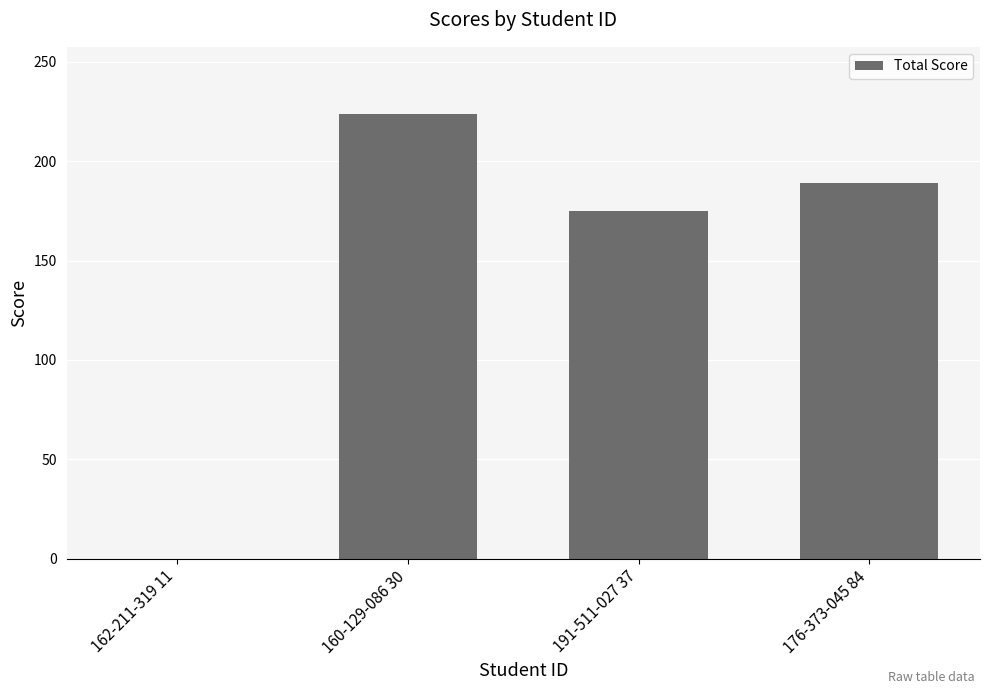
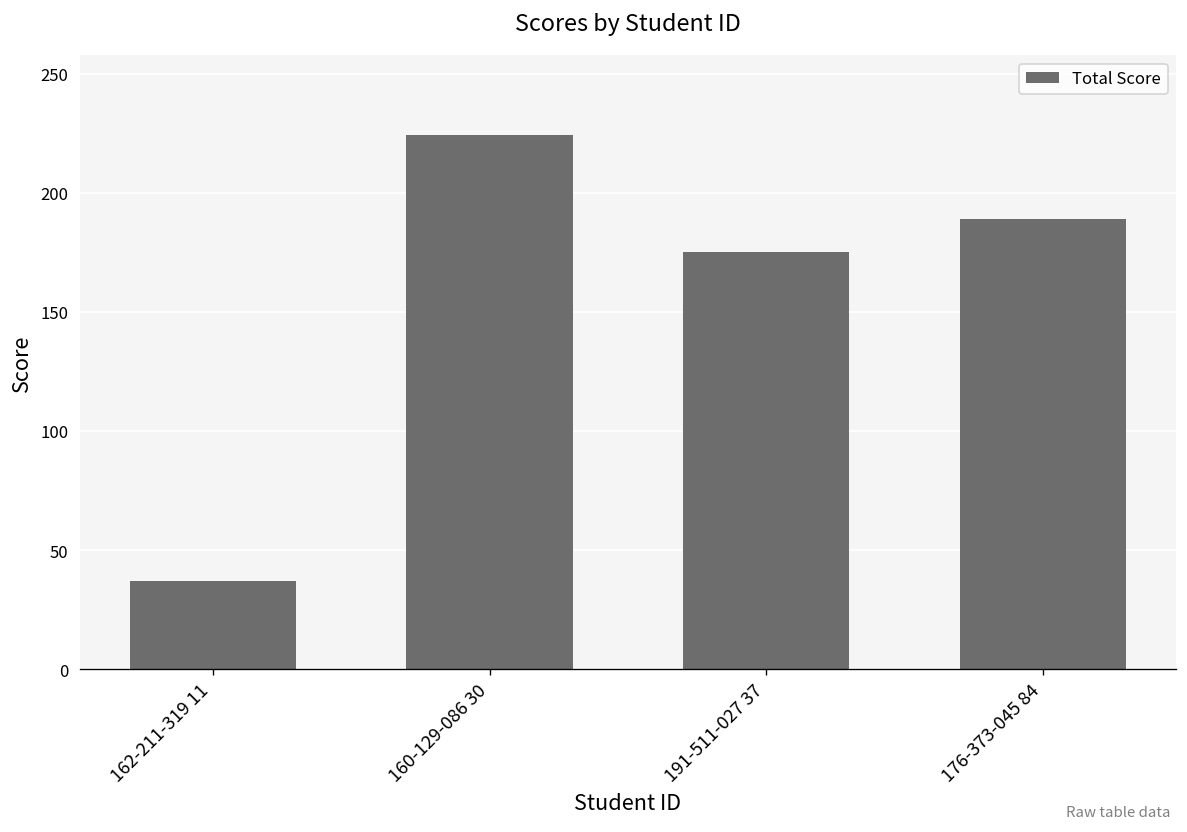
  {
-   "162-211-319 11": 0,
+   "162-211-319 11": 37,
    "160-129-086 30": 224,
    "191-511-027 37": 175,
    "176-373-045 84": 189
  }
